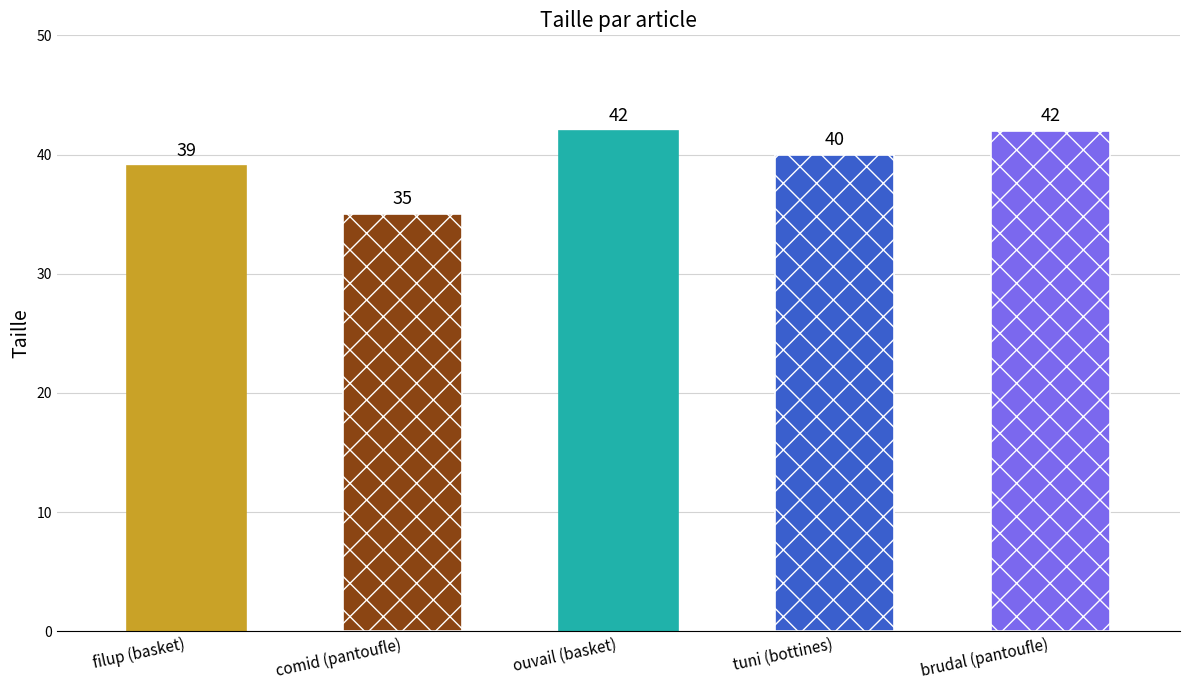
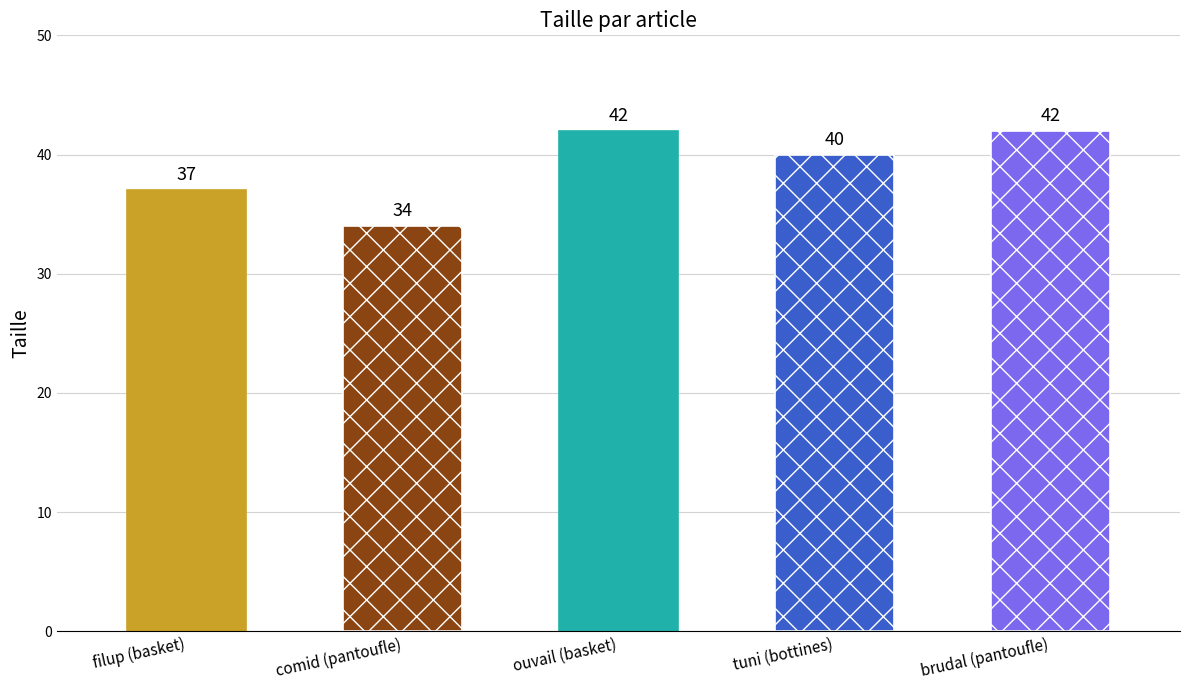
  {
-   "filup (basket)": 39,
-   "comid (pantoufle)": 35,
+   "filup (basket)": 37,
+   "comid (pantoufle)": 34,
    "ouvail (basket)": 42,
    "tuni (bottines)": 40,
    "brudal (pantoufle)": 42
  }
